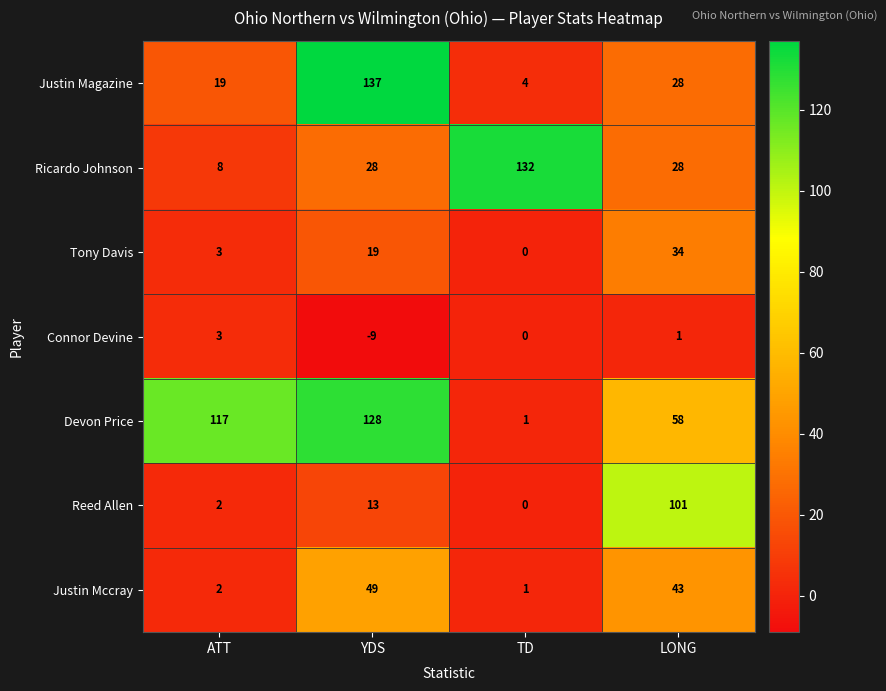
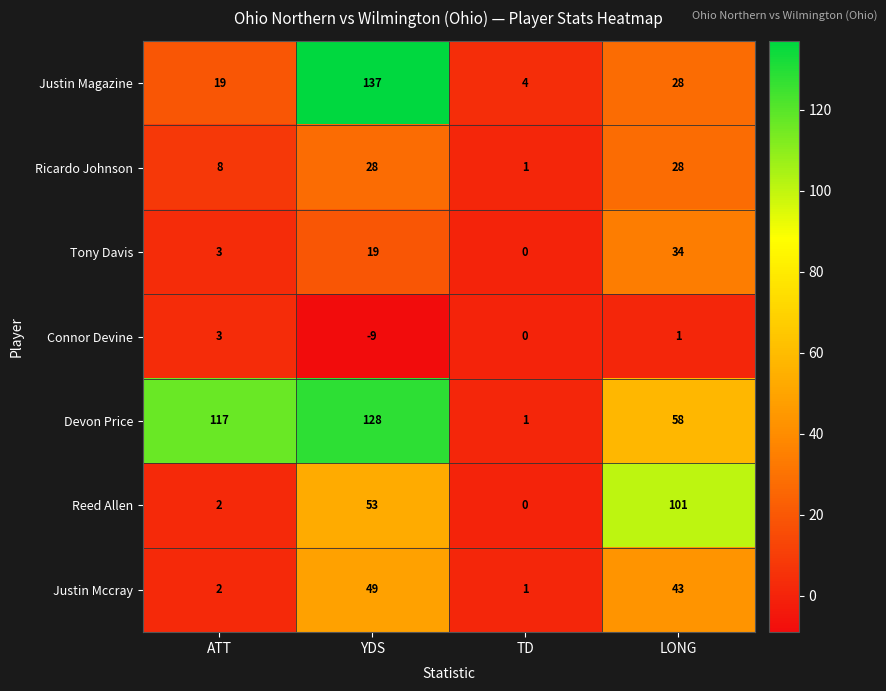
  {
    "Justin Magazine": {
      "ATT": 19,
      "YDS": 137,
      "TD": 4,
      "LONG": 28
    },
    "Ricardo Johnson": {
      "ATT": 8,
      "YDS": 28,
-     "TD": 132,
+     "TD": 1,
      "LONG": 28
    },
    "Tony Davis": {
      "ATT": 3,
      "YDS": 19,
      "TD": 0,
      "LONG": 34
    },
    "Connor Devine": {
      "ATT": 3,
      "YDS": -9,
      "TD": 0,
      "LONG": 1
    },
    "Devon Price": {
      "ATT": 117,
      "YDS": 128,
      "TD": 1,
      "LONG": 58
    },
    "Reed Allen": {
      "ATT": 2,
-     "YDS": 13,
+     "YDS": 53,
      "TD": 0,
      "LONG": 101
    },
    "Justin Mccray": {
      "ATT": 2,
      "YDS": 49,
      "TD": 1,
      "LONG": 43
    }
  }
